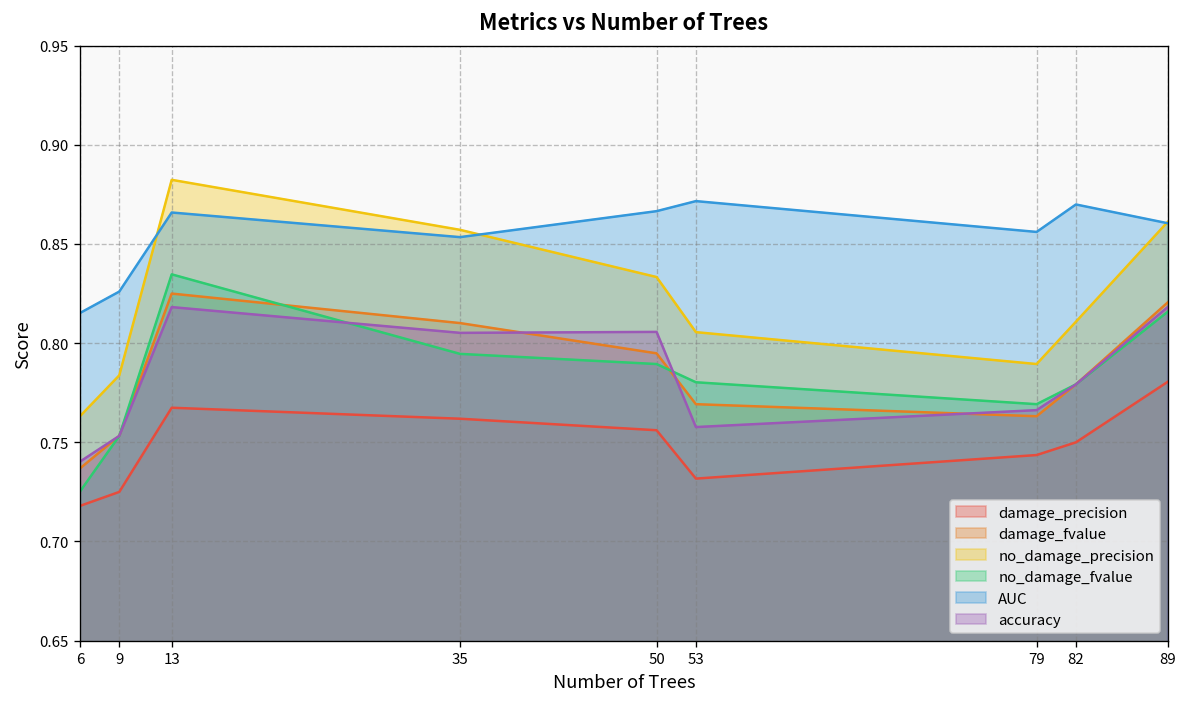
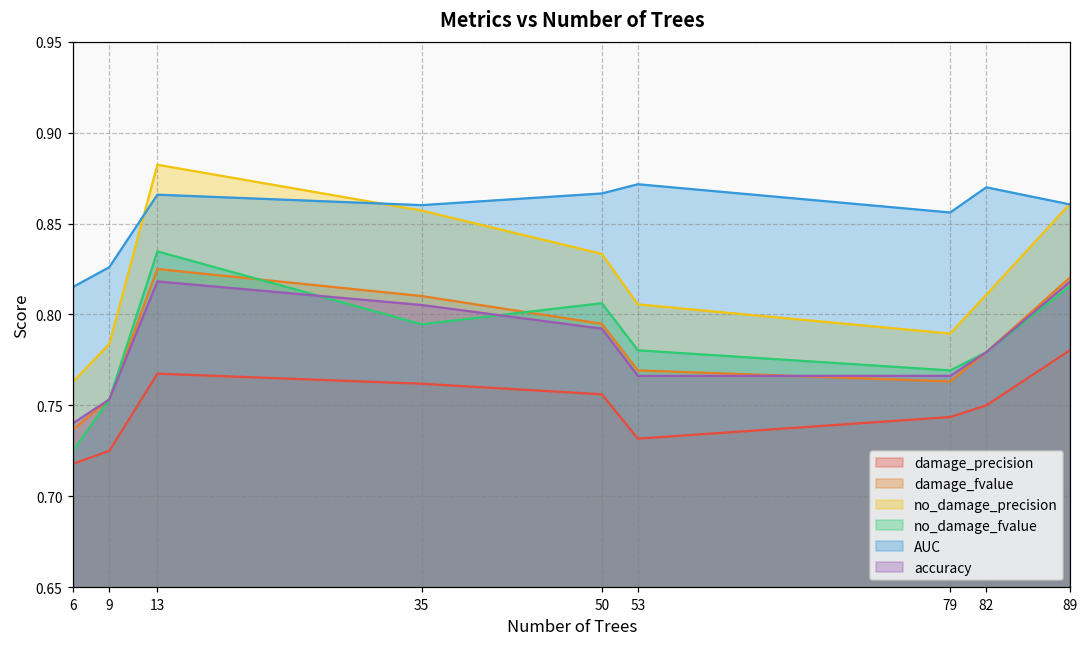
  {
    "no_damage_fvalue": {
      "6": 0.725,
      "13": 0.835,
      "35": 0.795,
-     "50": 0.789,
+     "50": 0.806,
      "53": 0.780,
      "79": 0.769,
      "89": 0.816
    },
    "AUC": {
      "6": 0.815,
      "9": 0.826,
      "13": 0.866,
-     "35": 0.853,
+     "35": 0.860,
      "50": 0.867,
      "53": 0.872,
      "79": 0.856,
      "82": 0.870
    },
    "accuracy": {
      "6": 0.740,
      "13": 0.818,
      "35": 0.805,
-     "50": 0.806,
-     "53": 0.758,
+     "50": 0.792,
+     "53": 0.766,
      "79": 0.766,
      "89": 0.818
    }
  }
